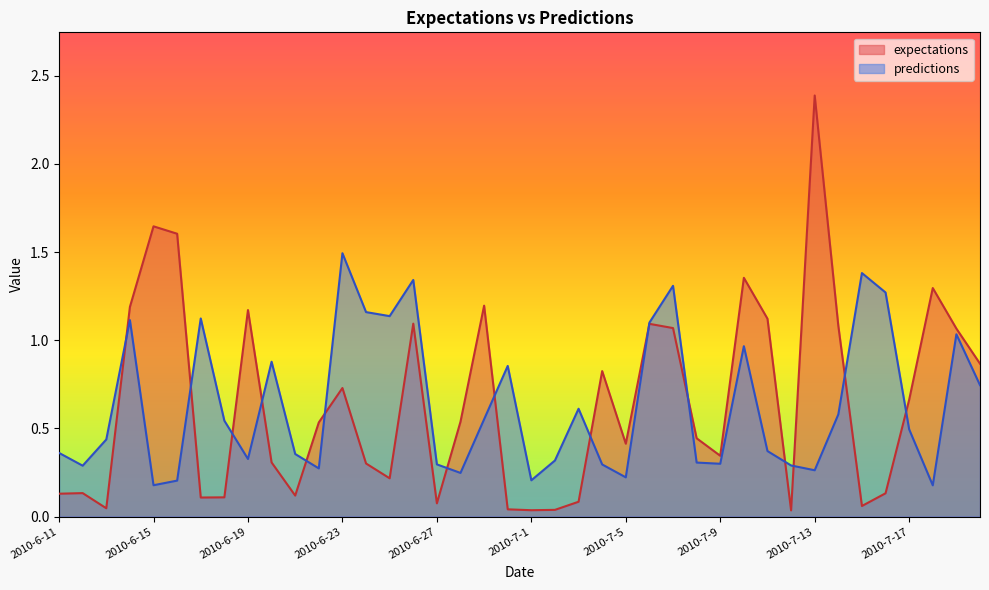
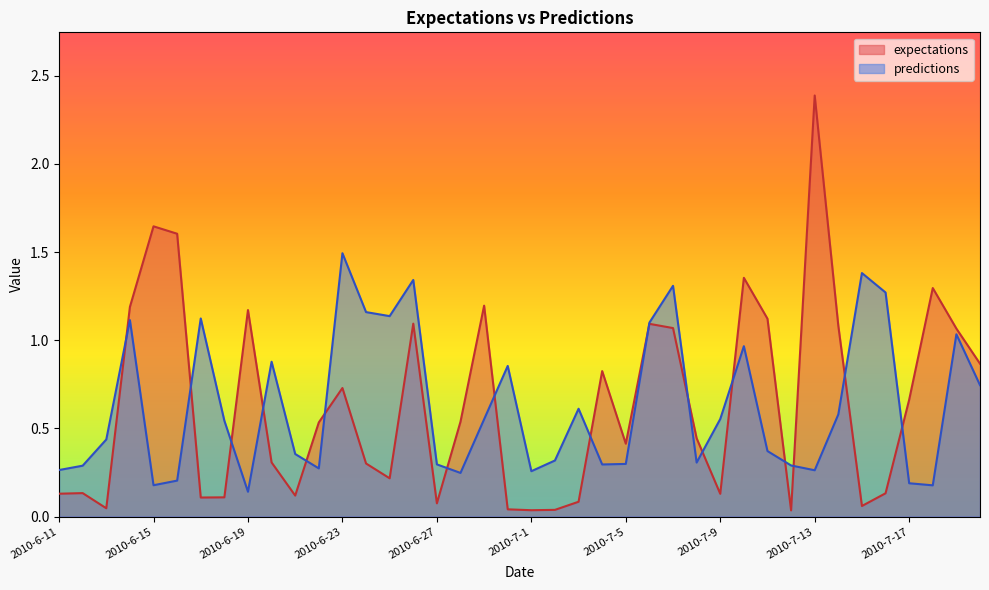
  {
    "expectations": {
      "2010-6-11": 0.13,
      "2010-6-15": 1.65,
      "2010-6-19": 1.17,
      "2010-6-23": 0.73,
      "2010-6-27": 0.08,
      "2010-7-1": 0.04,
      "2010-7-5": 0.41,
-     "2010-7-9": 0.34,
+     "2010-7-9": 0.13,
      "2010-7-13": 2.39,
      "2010-7-17": 0.66
    },
    "predictions": {
-     "2010-6-11": 0.36,
+     "2010-6-11": 0.26,
      "2010-6-15": 0.18,
-     "2010-6-19": 0.33,
+     "2010-6-19": 0.14,
      "2010-6-23": 1.49,
      "2010-6-27": 0.30,
-     "2010-7-1": 0.21,
-     "2010-7-5": 0.22,
-     "2010-7-9": 0.30,
+     "2010-7-1": 0.26,
+     "2010-7-5": 0.30,
+     "2010-7-9": 0.55,
      "2010-7-13": 0.26,
-     "2010-7-17": 0.49
+     "2010-7-17": 0.19
    }
  }
